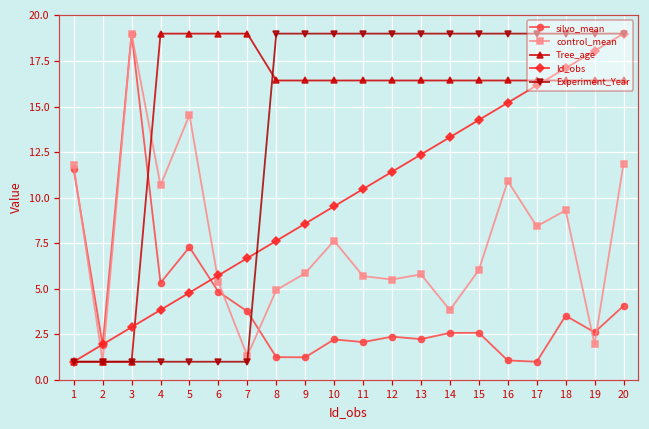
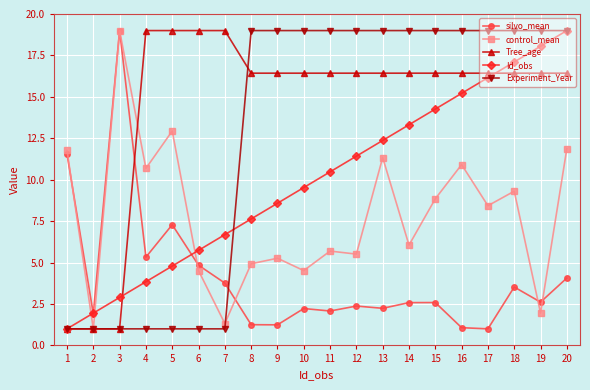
  {
    "control_mean": {
      "1": 11.8,
      "4": 10.7,
-     "5": 14.5,
-     "6": 5.4,
+     "5": 12.9,
+     "6": 4.5,
      "7": 1.3,
      "8": 4.9,
-     "9": 5.9,
-     "10": 7.6,
+     "9": 5.3,
+     "10": 4.5,
      "11": 5.7,
      "12": 5.5,
-     "13": 5.8,
-     "14": 3.8,
-     "15": 6.0,
+     "13": 11.3,
+     "14": 6.1,
+     "15": 8.8,
      "16": 10.9,
      "17": 8.4,
      "18": 9.3,
      "19": 2.0,
      "20": 11.9
    }
  }
